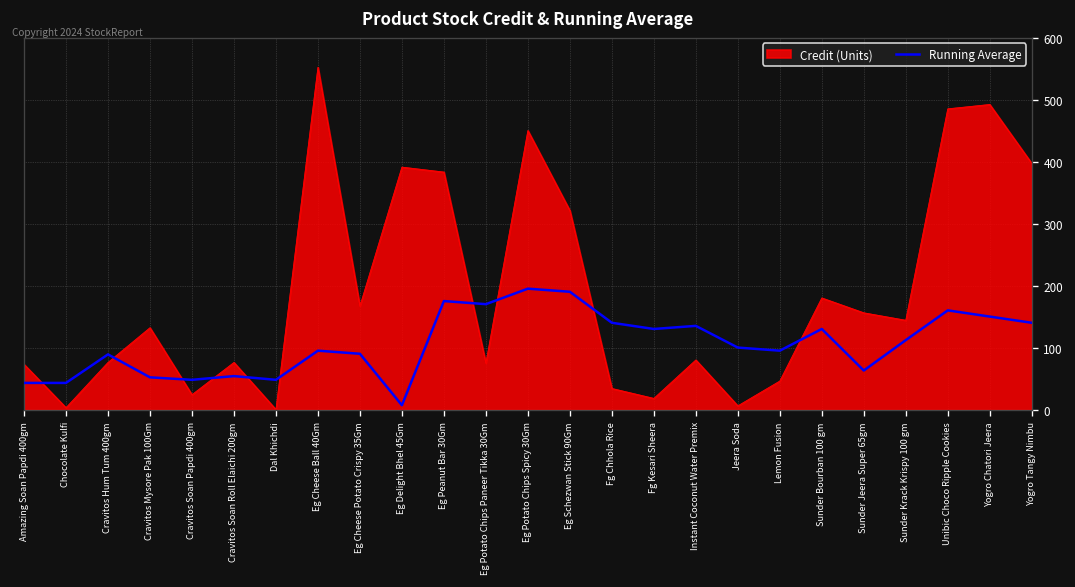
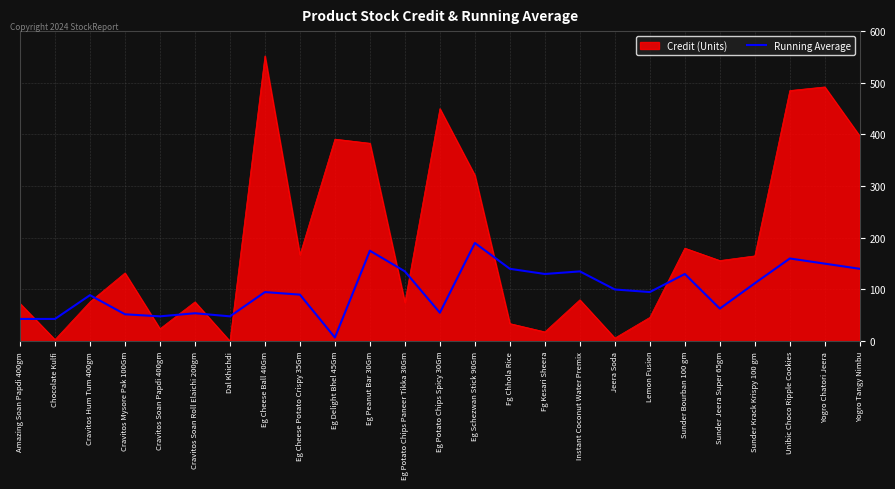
  {
    "Credit (Units)": {
      "Amazing Soan Papdi 400gm": 70,
      "Chocolate Kulfi": 0,
      "Cravitos Hum Tum 400gm": 80,
      "Cravitos Mysore Pak 100Gm": 130,
      "Cravitos Soan Papdi 400gm": 20,
      "Cravitos Soan Roll Elaichi 200gm": 80,
      "Dal Khichdi": 0,
      "Eg Cheese Ball 40Gm": 550,
      "Eg Cheese Potato Crispy 35Gm": 170,
      "Eg Delight Bhel 45Gm": 390,
      "Eg Peanut Bar 30Gm": 380,
      "Eg Potato Chips Paneer Tikka 30Gm": 80,
      "Eg Potato Chips Spicy 30Gm": 450,
      "Eg Schezwan Stick 90Gm": 320,
      "Fg Chhola Rice": 30,
      "Fg Kesari Sheera": 20,
      "Instant Coconut Water Premix": 80,
      "Jeera Soda": 10,
      "Lemon Fusion": 50,
      "Sunder Bourban 100 gm": 180,
      "Sunder Jeera Super 65gm": 160,
-     "Sunder Krack Krispy 100 gm": 140,
+     "Sunder Krack Krispy 100 gm": 170,
      "Unibic Choco Ripple Cookies": 490,
      "Yogro Chatori Jeera": 490,
      "Yogro Tangy Nimbu": 400
    },
    "Running Average": {
      "Amazing Soan Papdi 400gm": 40,
      "Chocolate Kulfi": 40,
      "Cravitos Hum Tum 400gm": 90,
      "Cravitos Mysore Pak 100Gm": 50,
      "Cravitos Soan Papdi 400gm": 50,
      "Cravitos Soan Roll Elaichi 200gm": 50,
      "Dal Khichdi": 50,
      "Eg Cheese Ball 40Gm": 100,
      "Eg Cheese Potato Crispy 35Gm": 90,
      "Eg Delight Bhel 45Gm": 10,
      "Eg Peanut Bar 30Gm": 180,
-     "Eg Potato Chips Paneer Tikka 30Gm": 170,
-     "Eg Potato Chips Spicy 30Gm": 200,
+     "Eg Potato Chips Paneer Tikka 30Gm": 140,
+     "Eg Potato Chips Spicy 30Gm": 60,
      "Eg Schezwan Stick 90Gm": 190,
      "Fg Chhola Rice": 140,
      "Fg Kesari Sheera": 130,
      "Instant Coconut Water Premix": 140,
      "Jeera Soda": 100,
      "Lemon Fusion": 100,
      "Sunder Bourban 100 gm": 130,
      "Sunder Jeera Super 65gm": 60,
      "Sunder Krack Krispy 100 gm": 110,
      "Unibic Choco Ripple Cookies": 160,
      "Yogro Chatori Jeera": 150,
      "Yogro Tangy Nimbu": 140
    }
  }
